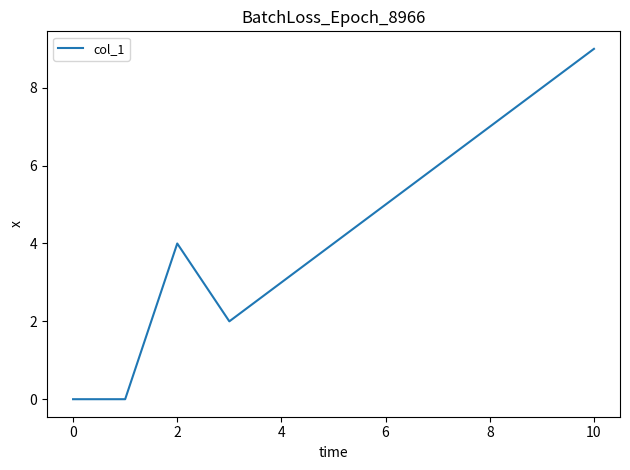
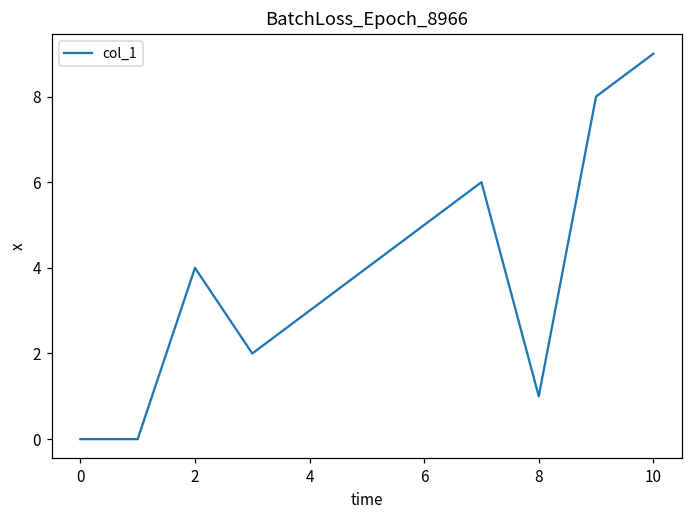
  {
    "0": 0,
    "2": 4,
-   "8": 7,
+   "8": 1,
    "10": 9
  }
